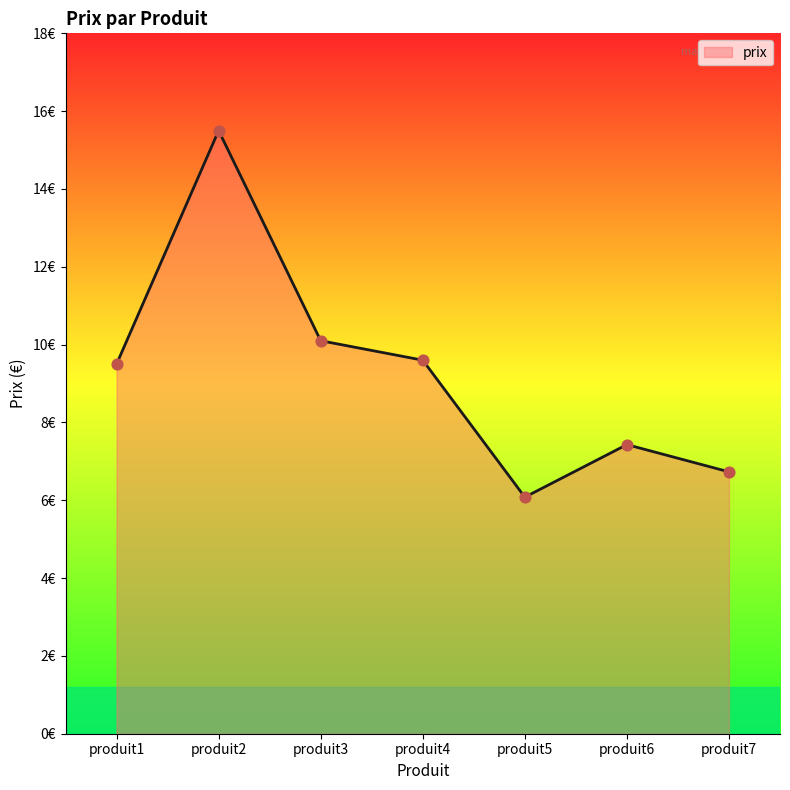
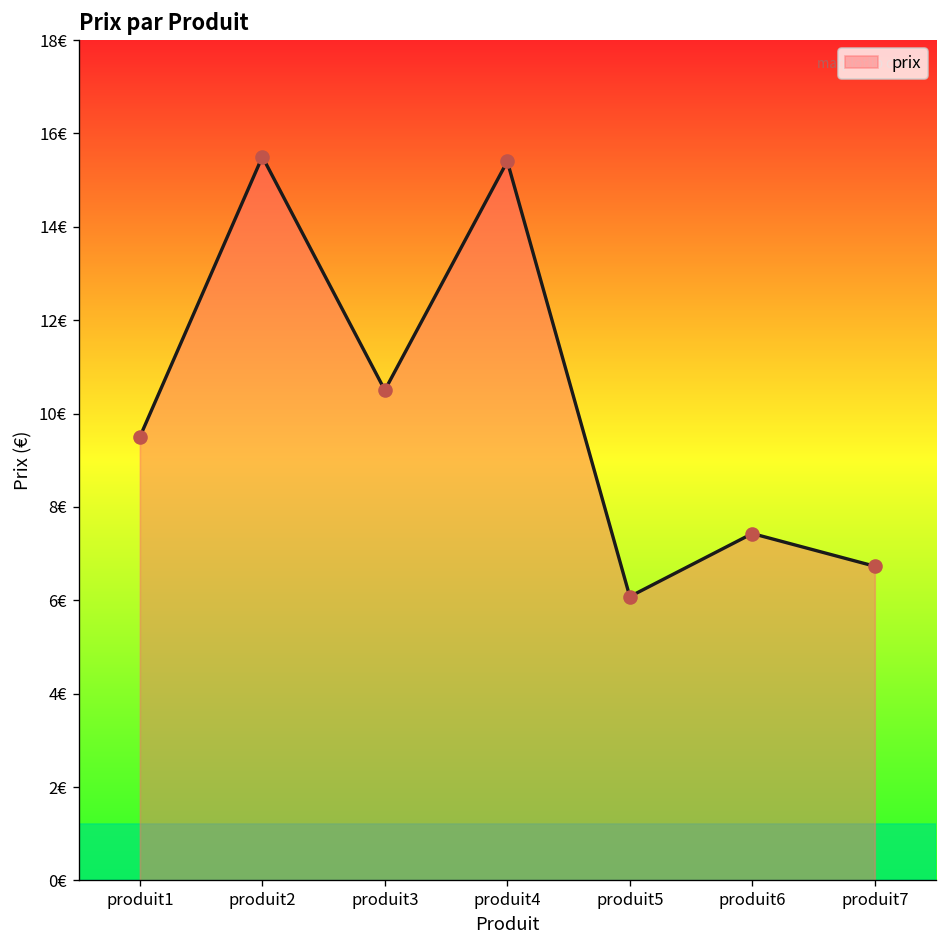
  {
    "produit1": "9.5€",
    "produit2": "15.5€",
-   "produit3": "10.1€",
-   "produit4": "9.6€",
+   "produit3": "10.5€",
+   "produit4": "15.4€",
    "produit5": "6.1€",
    "produit6": "7.4€",
    "produit7": "6.7€"
  }
